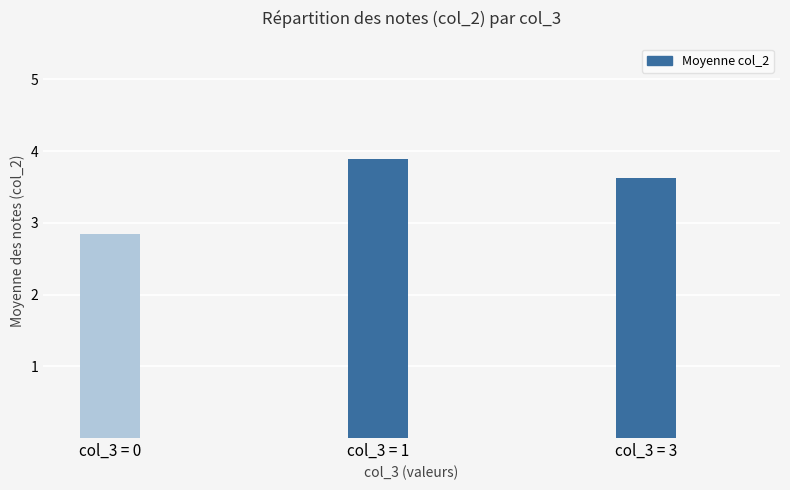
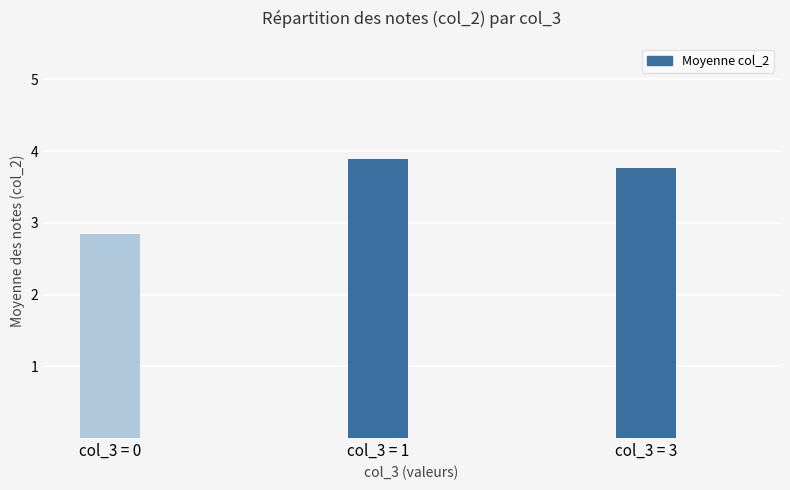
  {
    "col_3 = 0": 2.8,
    "col_3 = 1": 3.9,
-   "col_3 = 3": 3.6
+   "col_3 = 3": 3.8
  }
